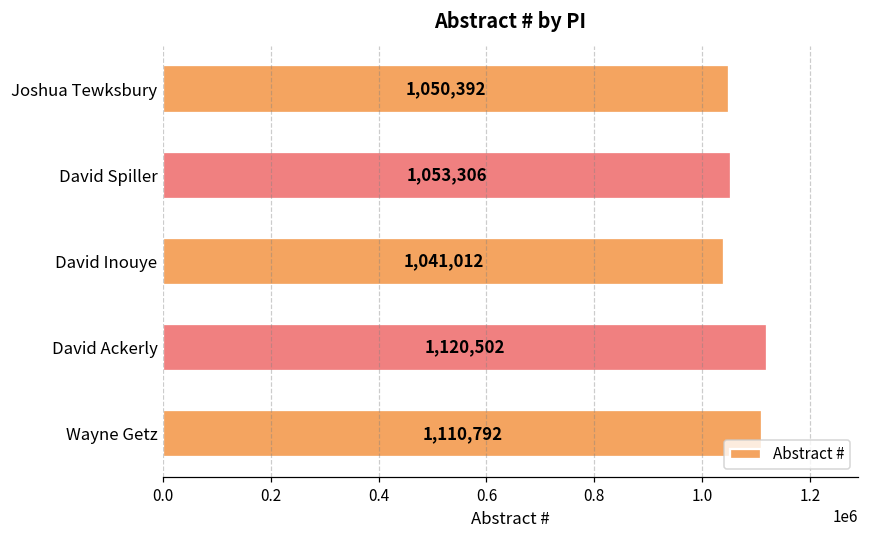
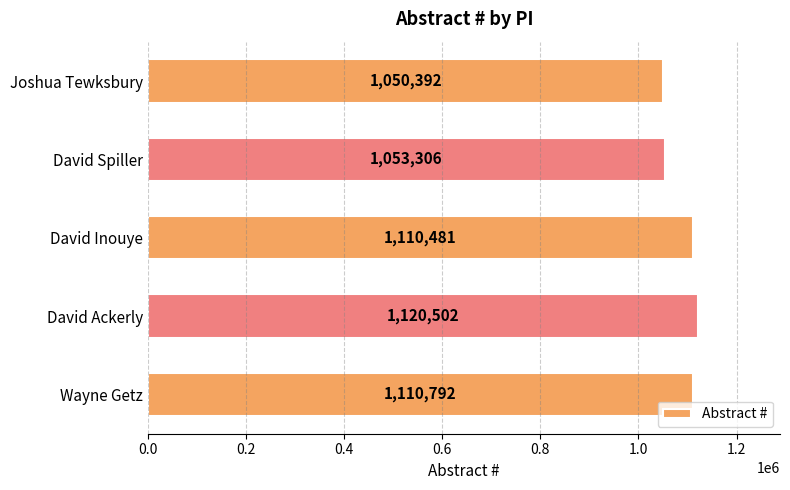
  {
    "Joshua Tewksbury": "1,050,392",
    "David Spiller": "1,053,306",
-   "David Inouye": "1,041,012",
+   "David Inouye": "1,110,481",
    "David Ackerly": "1,120,502",
    "Wayne Getz": "1,110,792"
  }
